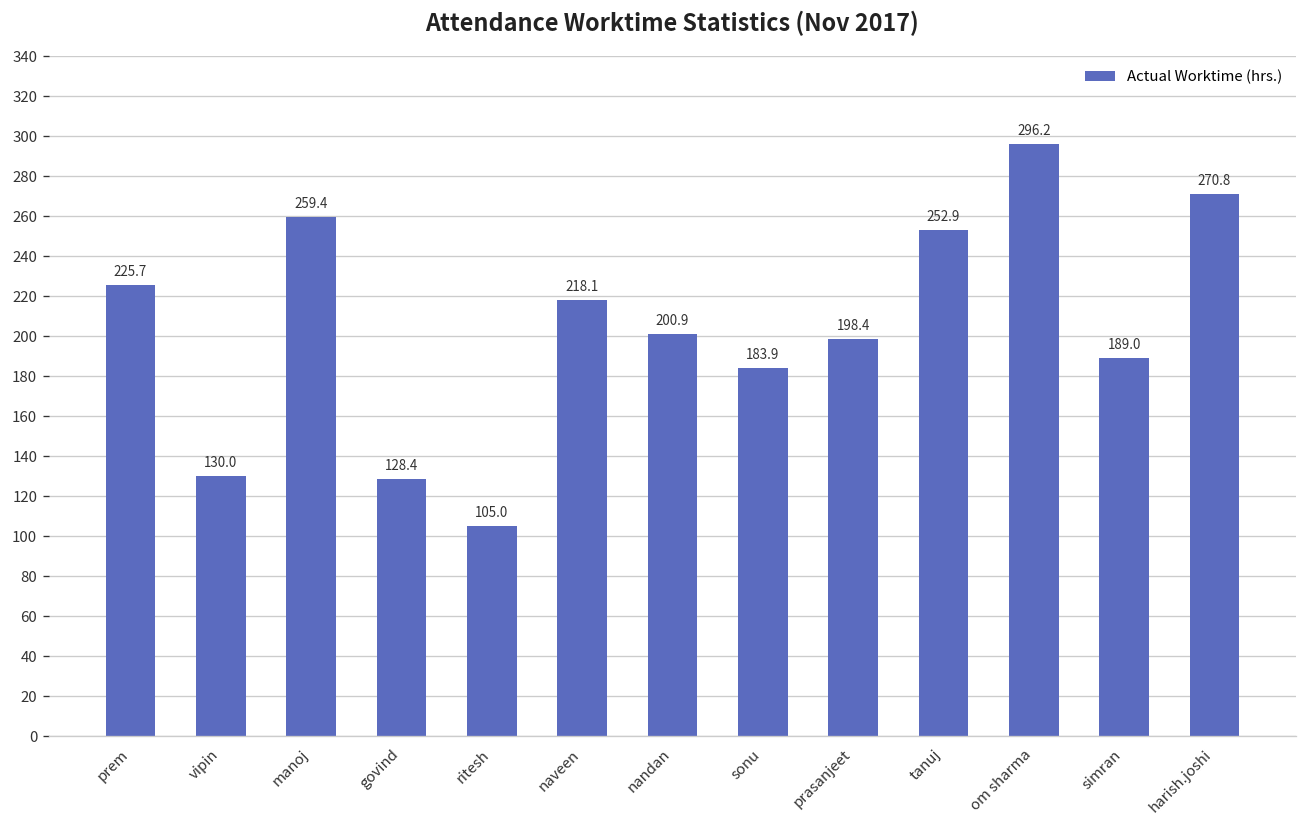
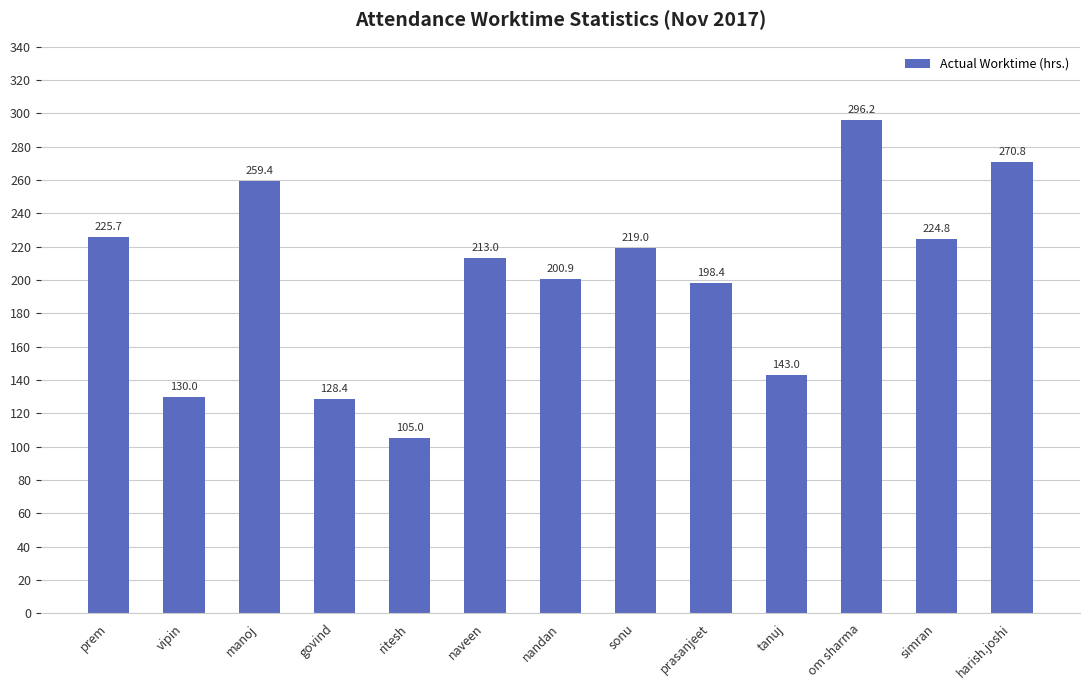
  {
    "prem": 225.7,
    "vipin": 130.0,
    "manoj": 259.4,
    "govind": 128.4,
    "ritesh": 105.0,
-   "naveen": 218.1,
+   "naveen": 213.0,
    "nandan": 200.9,
-   "sonu": 183.9,
+   "sonu": 219.0,
    "prasanjeet": 198.4,
-   "tanuj": 252.9,
+   "tanuj": 143.0,
    "om sharma": 296.2,
-   "simran": 189.0,
+   "simran": 224.8,
    "harish.joshi": 270.8
  }
